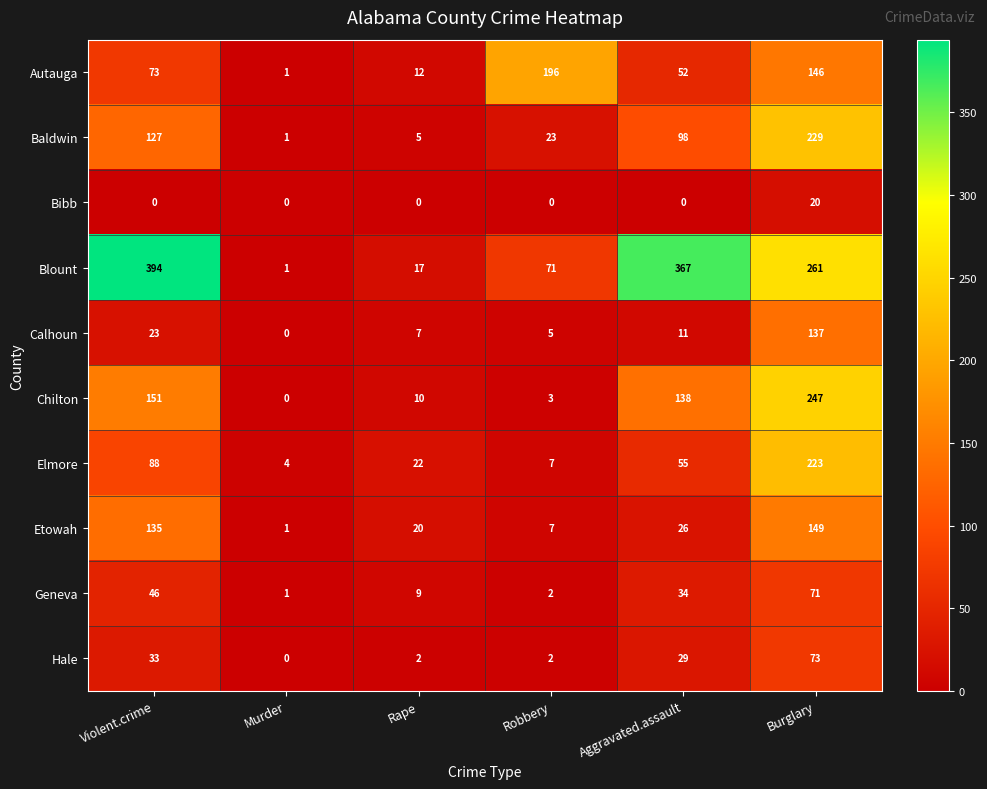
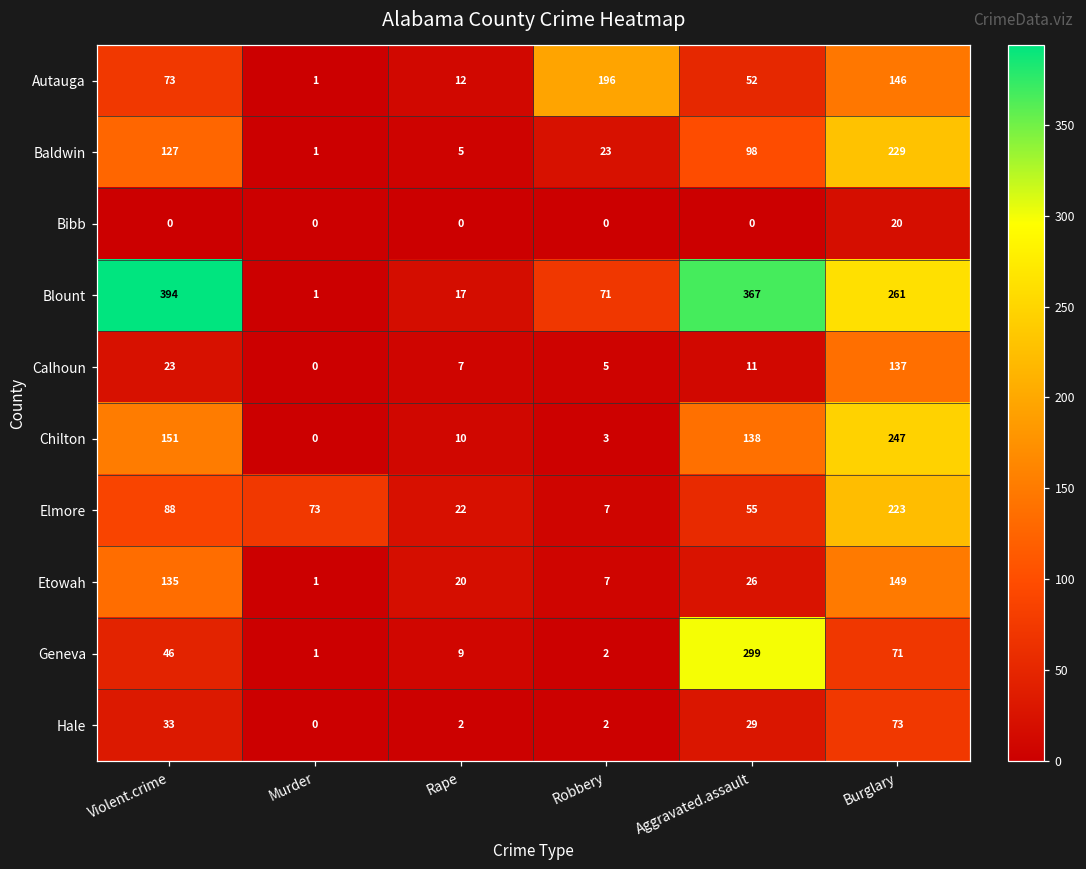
  {
    "Autauga": {
      "Violent.crime": 73,
      "Murder": 1,
      "Rape": 12,
      "Robbery": 196,
      "Aggravated.assault": 52,
      "Burglary": 146
    },
    "Baldwin": {
      "Violent.crime": 127,
      "Murder": 1,
      "Rape": 5,
      "Robbery": 23,
      "Aggravated.assault": 98,
      "Burglary": 229
    },
    "Bibb": {
      "Violent.crime": 0,
      "Murder": 0,
      "Rape": 0,
      "Robbery": 0,
      "Aggravated.assault": 0,
      "Burglary": 20
    },
    "Blount": {
      "Violent.crime": 394,
      "Murder": 1,
      "Rape": 17,
      "Robbery": 71,
      "Aggravated.assault": 367,
      "Burglary": 261
    },
    "Calhoun": {
      "Violent.crime": 23,
      "Murder": 0,
      "Rape": 7,
      "Robbery": 5,
      "Aggravated.assault": 11,
      "Burglary": 137
    },
    "Chilton": {
      "Violent.crime": 151,
      "Murder": 0,
      "Rape": 10,
      "Robbery": 3,
      "Aggravated.assault": 138,
      "Burglary": 247
    },
    "Elmore": {
      "Violent.crime": 88,
-     "Murder": 4,
+     "Murder": 73,
      "Rape": 22,
      "Robbery": 7,
      "Aggravated.assault": 55,
      "Burglary": 223
    },
    "Etowah": {
      "Violent.crime": 135,
      "Murder": 1,
      "Rape": 20,
      "Robbery": 7,
      "Aggravated.assault": 26,
      "Burglary": 149
    },
    "Geneva": {
      "Violent.crime": 46,
      "Murder": 1,
      "Rape": 9,
      "Robbery": 2,
-     "Aggravated.assault": 34,
+     "Aggravated.assault": 299,
      "Burglary": 71
    },
    "Hale": {
      "Violent.crime": 33,
      "Murder": 0,
      "Rape": 2,
      "Robbery": 2,
      "Aggravated.assault": 29,
      "Burglary": 73
    }
  }
